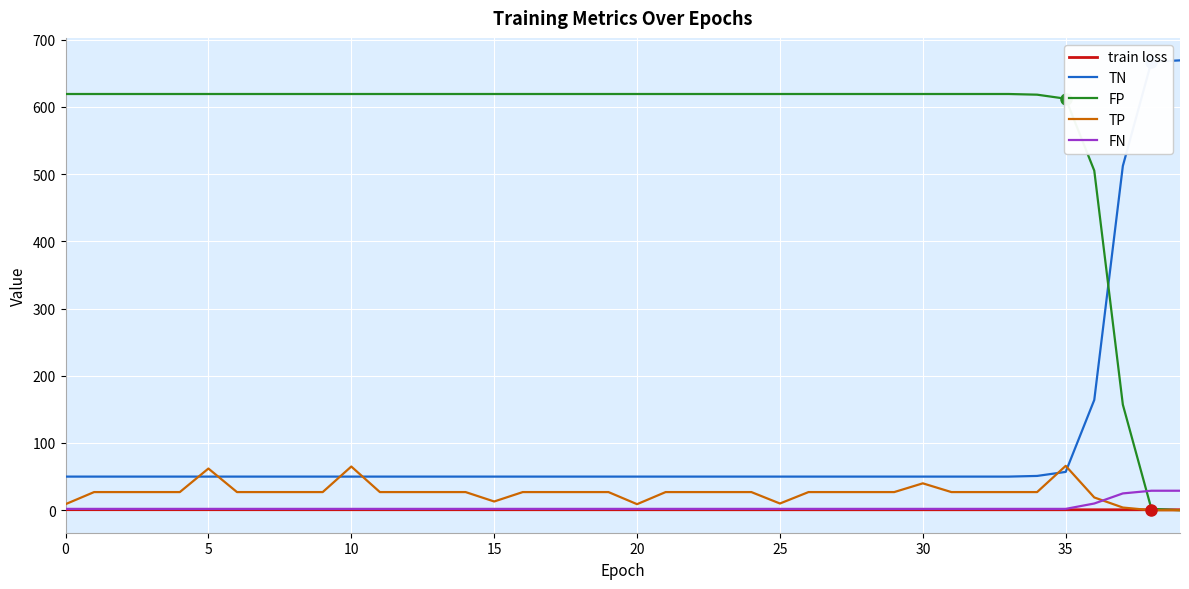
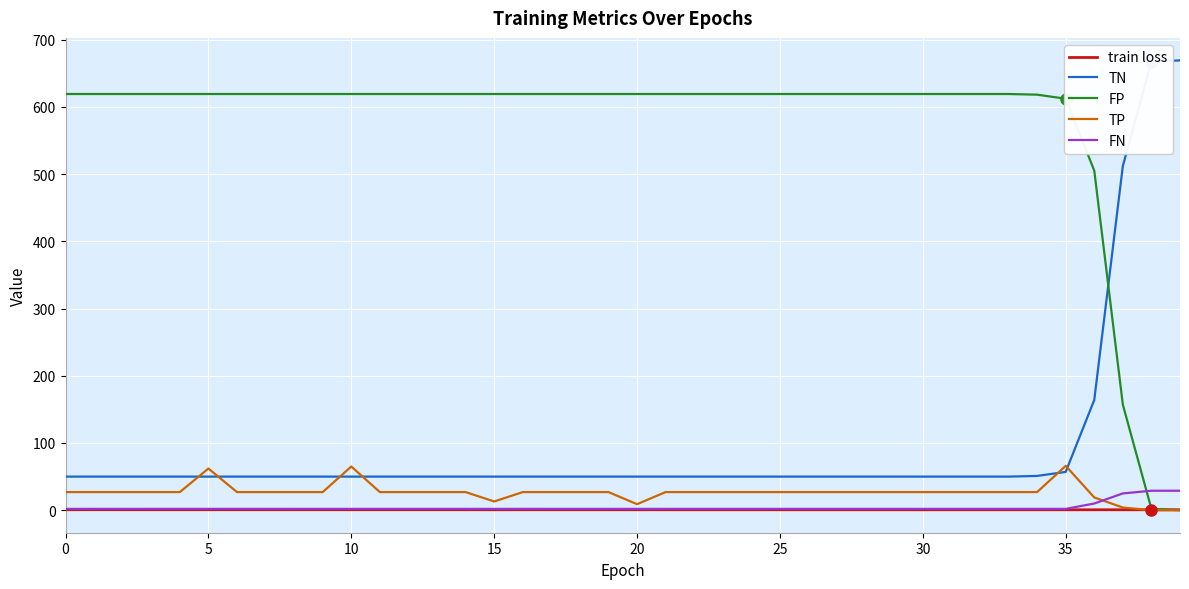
  {
    "TP": {
-     "0": 10,
+     "0": 30,
      "5": 60,
      "10": 70,
      "15": 10,
      "20": 10,
-     "25": 10,
-     "30": 40,
+     "25": 30,
+     "30": 30,
      "35": 70
    }
  }
